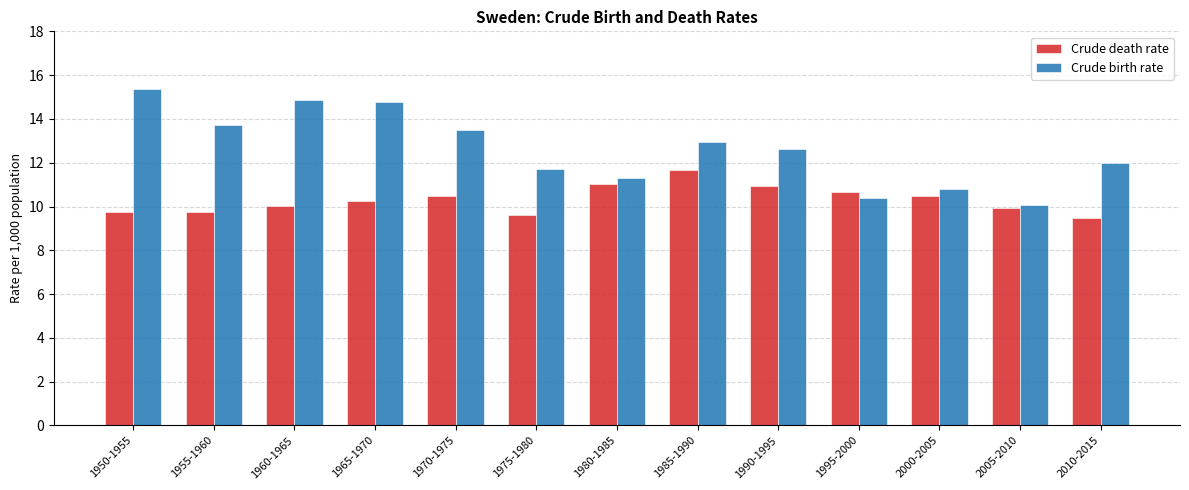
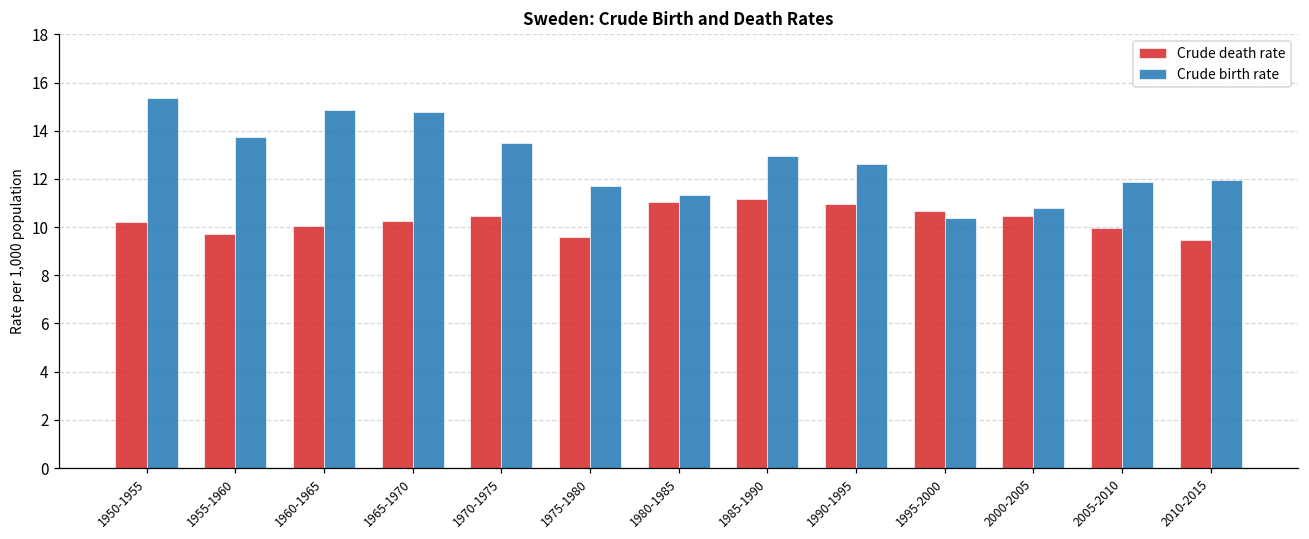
  {
    "Crude death rate": {
-     "1950-1955": 9.7,
+     "1950-1955": 10.2,
      "1955-1960": 9.7,
      "1960-1965": 10.0,
      "1965-1970": 10.3,
      "1970-1975": 10.5,
      "1975-1980": 9.6,
      "1980-1985": 11.0,
-     "1985-1990": 11.7,
+     "1985-1990": 11.2,
      "1990-1995": 11.0,
      "1995-2000": 10.7,
      "2000-2005": 10.5,
      "2005-2010": 9.9,
      "2010-2015": 9.5
    },
    "Crude birth rate": {
      "1950-1955": 15.4,
      "1955-1960": 13.7,
      "1960-1965": 14.8,
      "1965-1970": 14.8,
      "1970-1975": 13.5,
      "1975-1980": 11.7,
      "1980-1985": 11.3,
      "1985-1990": 13.0,
      "1990-1995": 12.6,
      "1995-2000": 10.4,
      "2000-2005": 10.8,
-     "2005-2010": 10.1,
+     "2005-2010": 11.9,
      "2010-2015": 12.0
    }
  }
